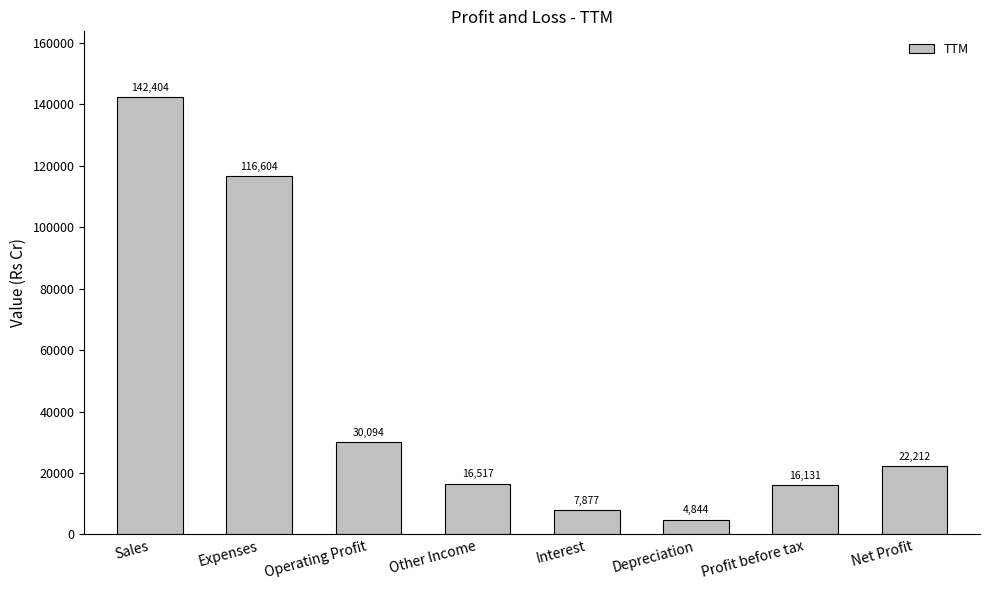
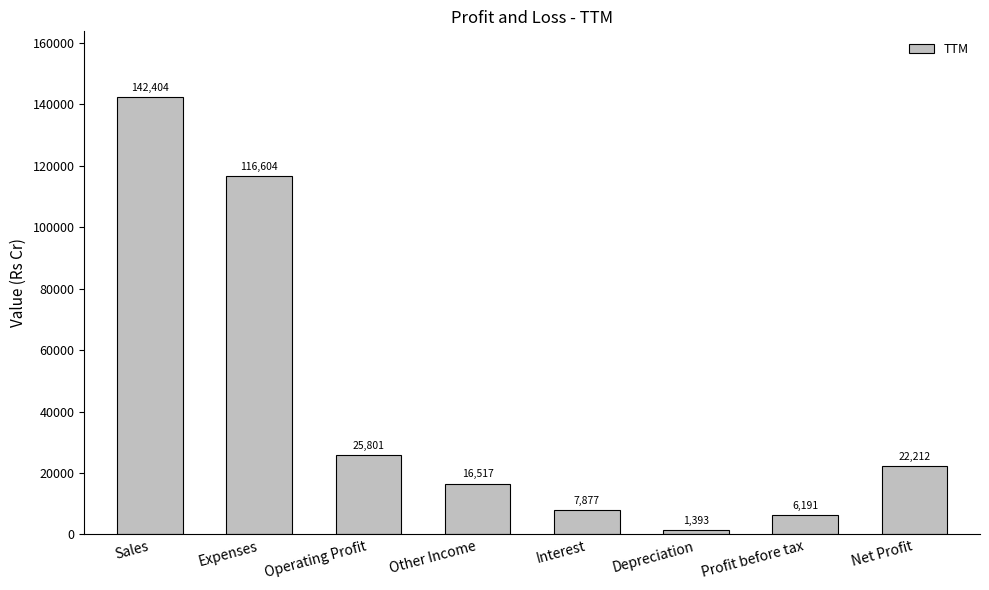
  {
    "Sales": "142,404",
    "Expenses": "116,604",
-   "Operating Profit": "30,094",
+   "Operating Profit": "25,801",
    "Other Income": "16,517",
    "Interest": "7,877",
-   "Depreciation": "4,844",
-   "Profit before tax": "16,131",
+   "Depreciation": "1,393",
+   "Profit before tax": "6,191",
    "Net Profit": "22,212"
  }
